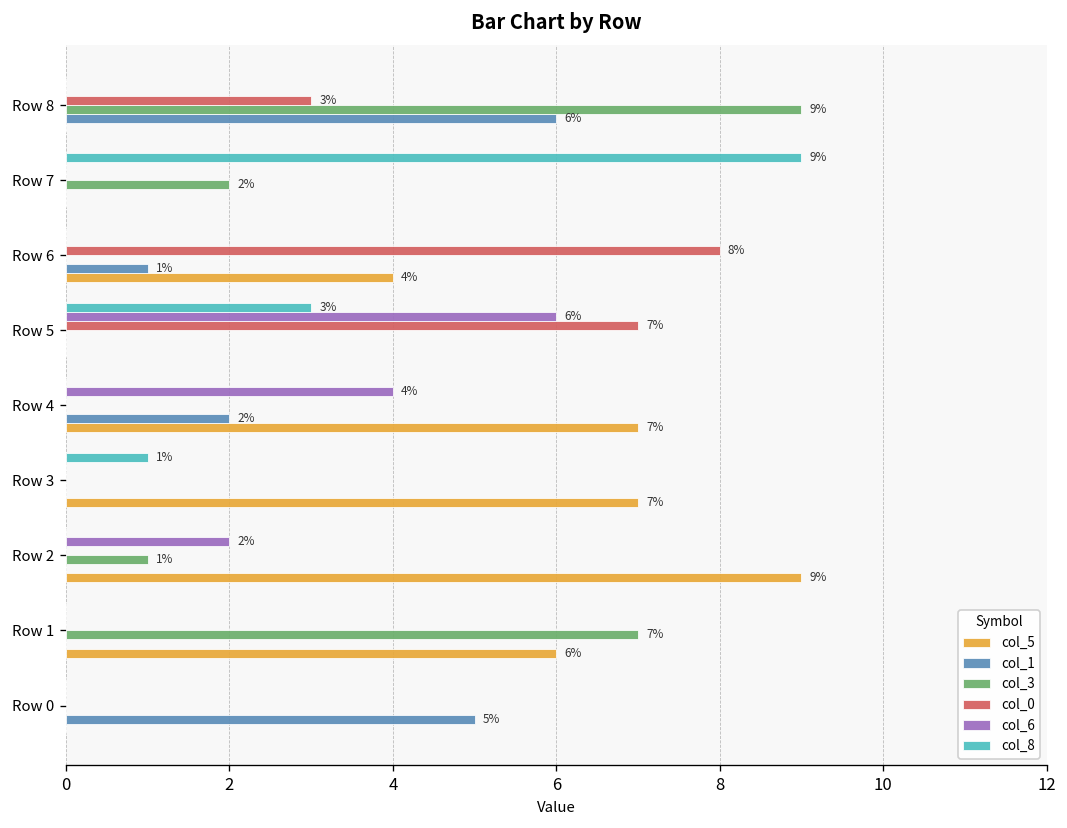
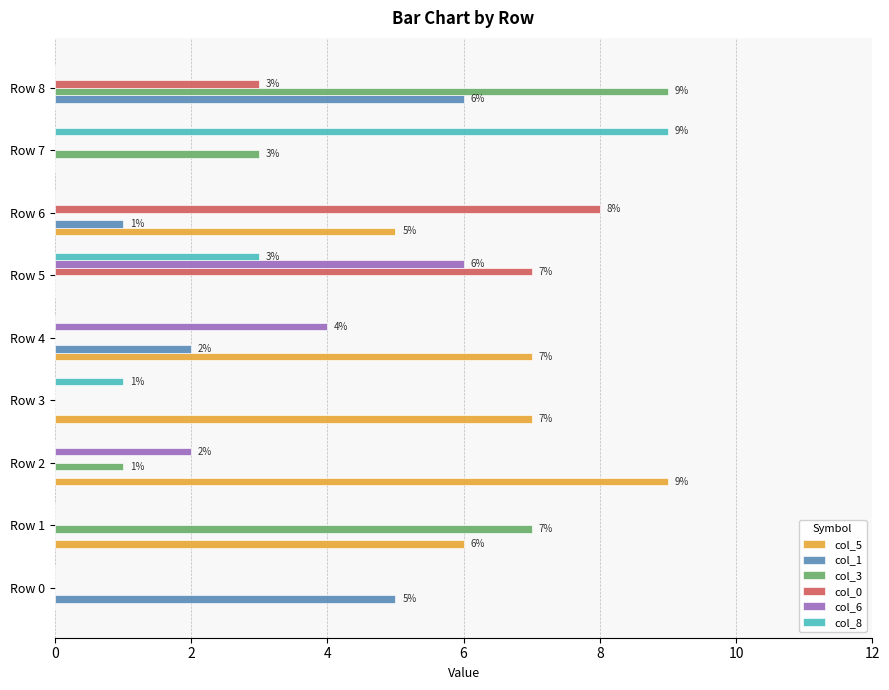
  {
    "col_5": {
-     "Row 6": "4%",
+     "Row 6": "5%",
      "Row 4": "7%",
      "Row 3": "7%",
      "Row 2": "9%",
      "Row 1": "6%"
    },
    "col_3": {
      "Row 8": "9%",
-     "Row 7": "2%",
+     "Row 7": "3%",
      "Row 2": "1%",
      "Row 1": "7%"
    },
    "col_0": {
      "Row 8": "3%",
      "Row 6": "8%",
      "Row 5": "7%"
    },
    "col_6": {
      "Row 5": "6%",
      "Row 4": "4%",
      "Row 2": "2%"
    }
  }
